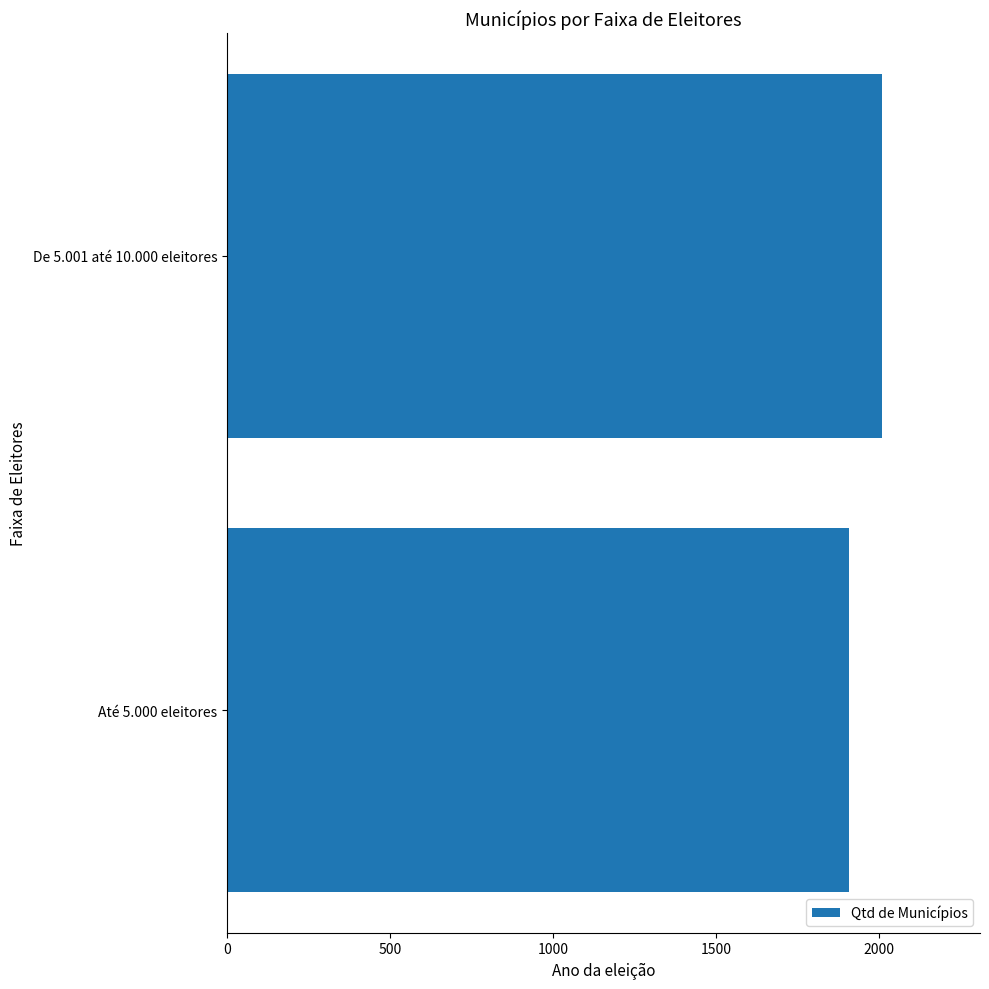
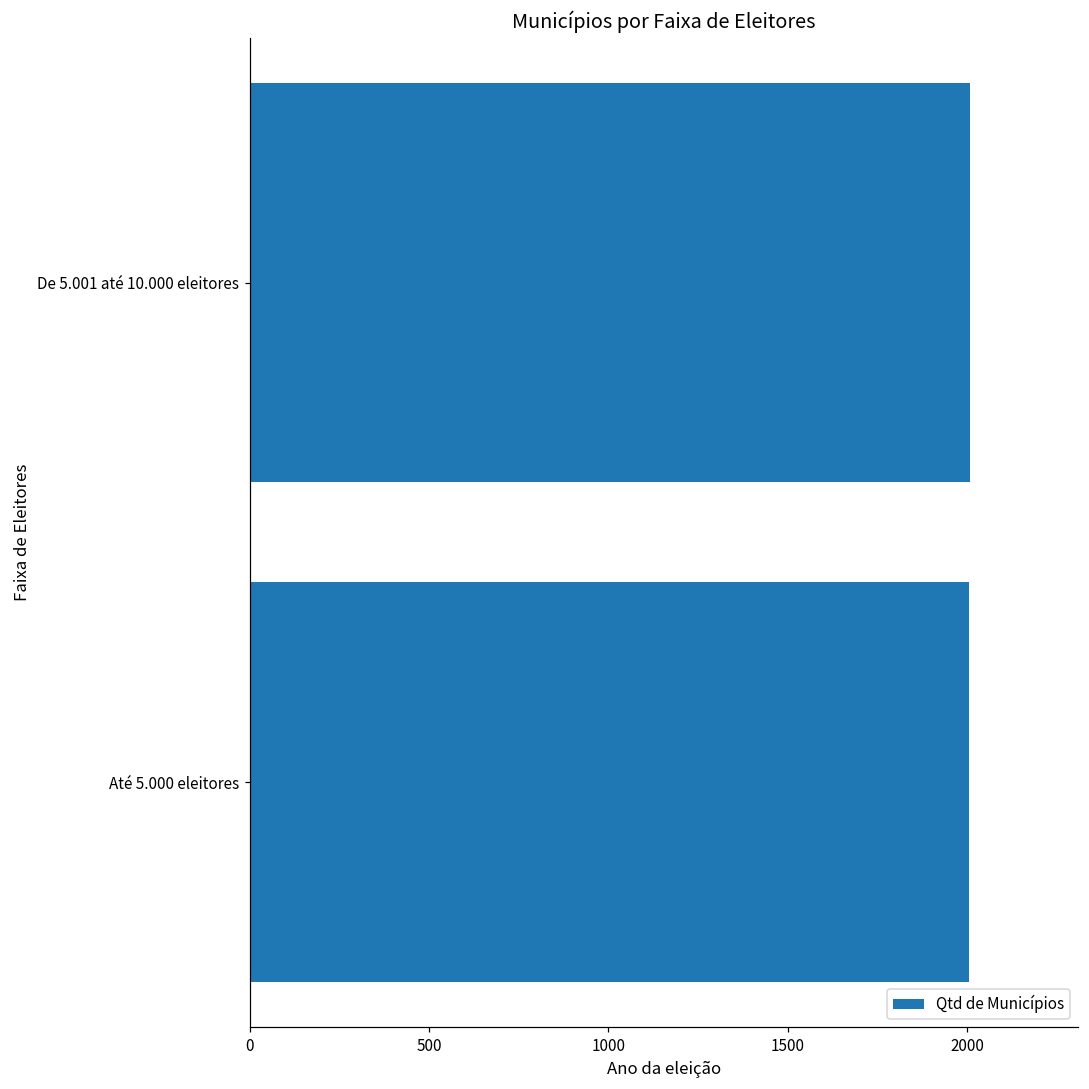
  {
    "De 5.001 até 10.000 eleitores": 2010,
-   "Até 5.000 eleitores": 1910
+   "Até 5.000 eleitores": 2000
  }
